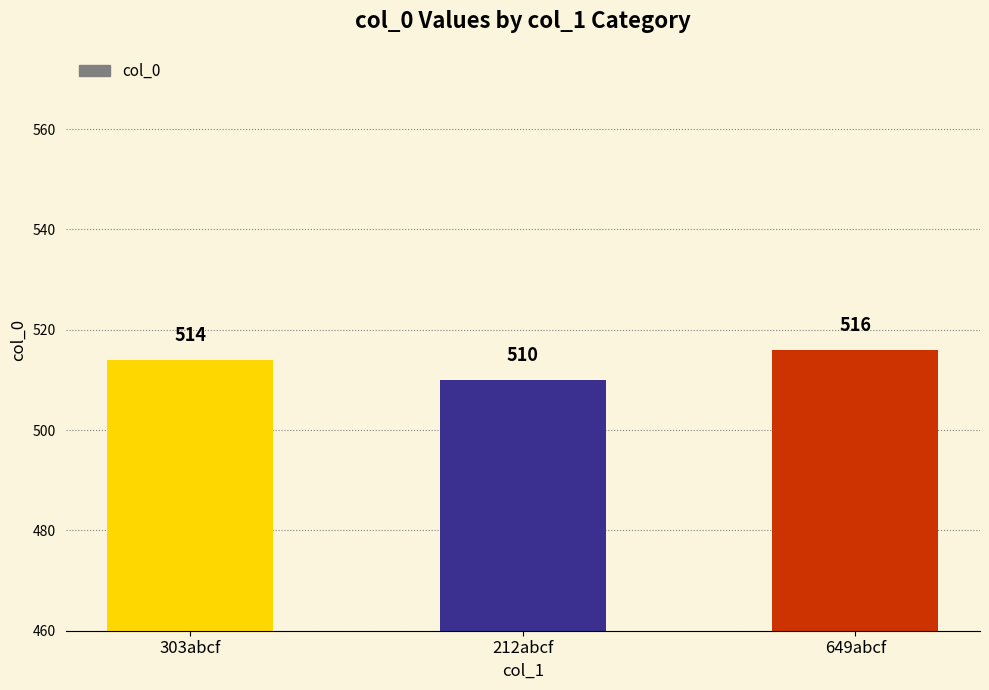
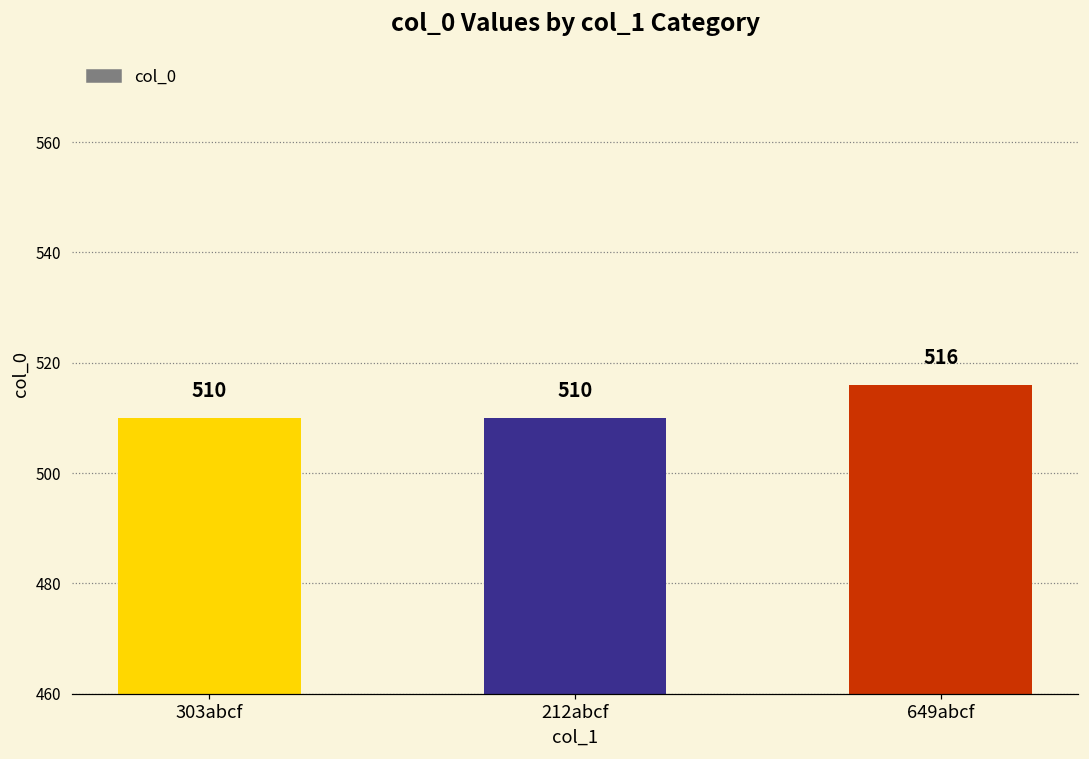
  {
-   "303abcf": 514,
+   "303abcf": 510,
    "212abcf": 510,
    "649abcf": 516
  }
